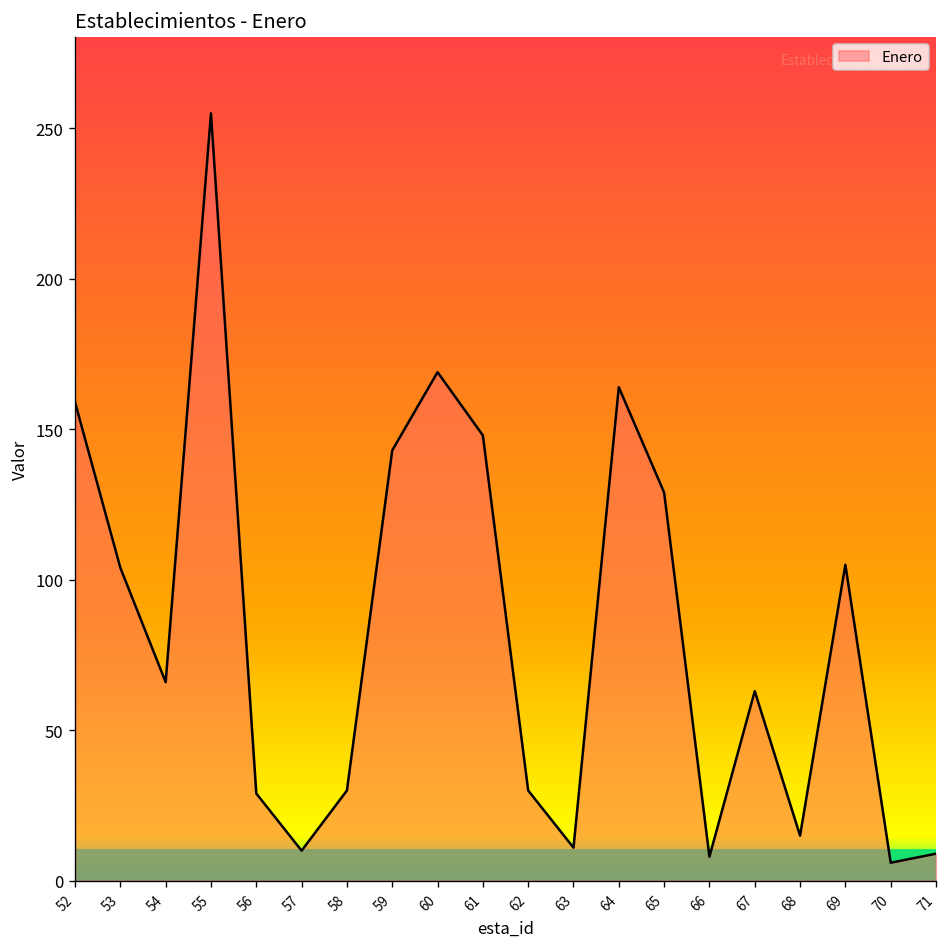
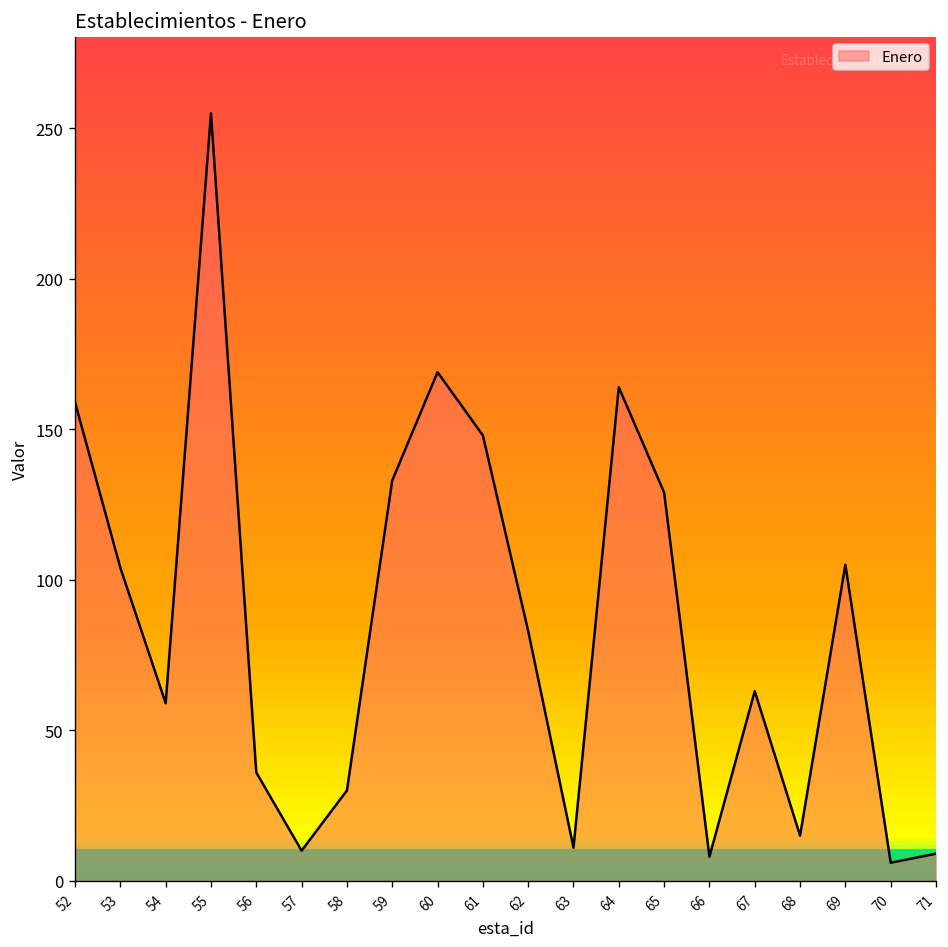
  {
    "52": 159,
    "53": 104,
-   "54": 66,
+   "54": 59,
    "55": 255,
-   "56": 29,
+   "56": 36,
    "58": 30,
-   "59": 143,
+   "59": 133,
    "60": 169,
    "61": 148,
-   "62": 30,
+   "62": 83,
    "63": 11,
    "64": 164,
    "65": 129,
    "67": 63,
    "68": 15,
    "69": 105
  }
